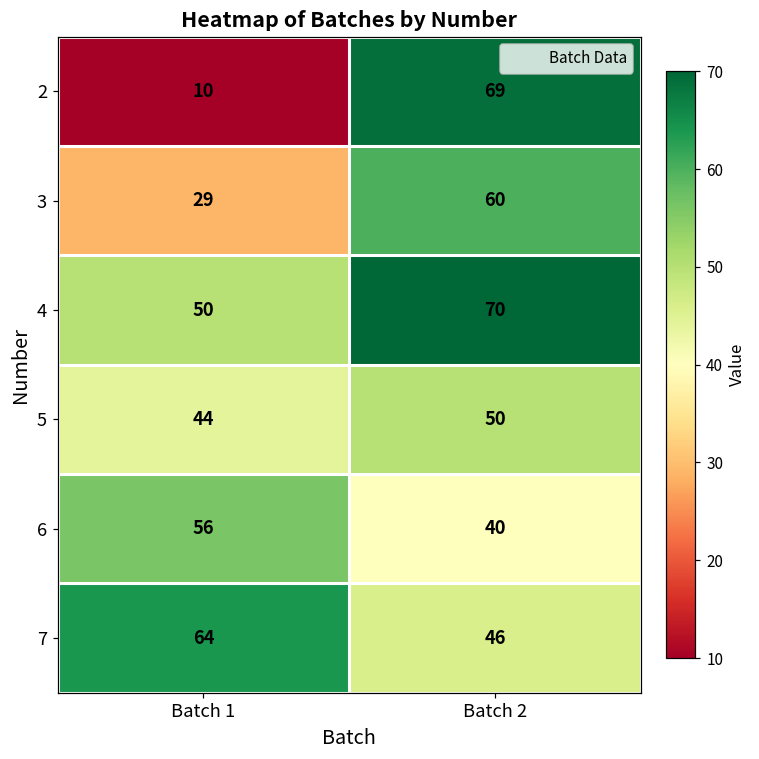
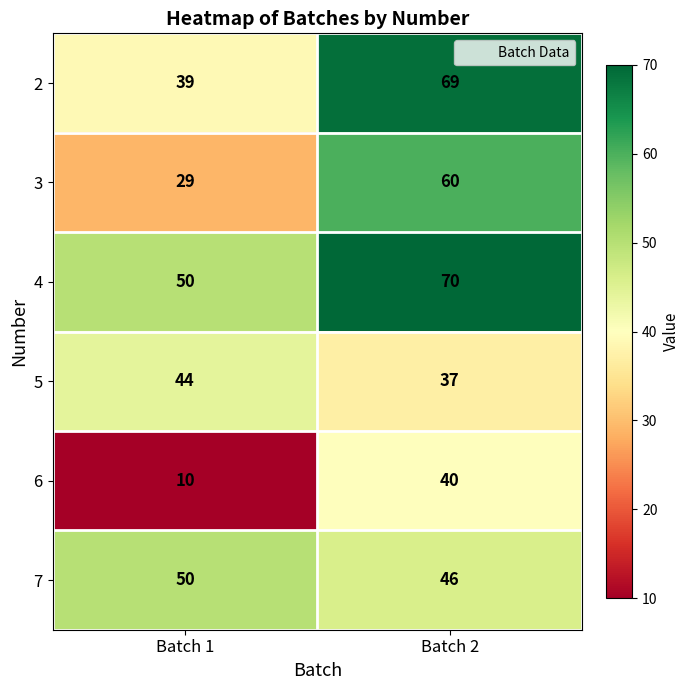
  {
    "2": {
-     "Batch 1": 10,
+     "Batch 1": 39,
      "Batch 2": 69
    },
    "3": {
      "Batch 1": 29,
      "Batch 2": 60
    },
    "4": {
      "Batch 1": 50,
      "Batch 2": 70
    },
    "5": {
      "Batch 1": 44,
-     "Batch 2": 50
+     "Batch 2": 37
    },
    "6": {
-     "Batch 1": 56,
+     "Batch 1": 10,
      "Batch 2": 40
    },
    "7": {
-     "Batch 1": 64,
+     "Batch 1": 50,
      "Batch 2": 46
    }
  }
